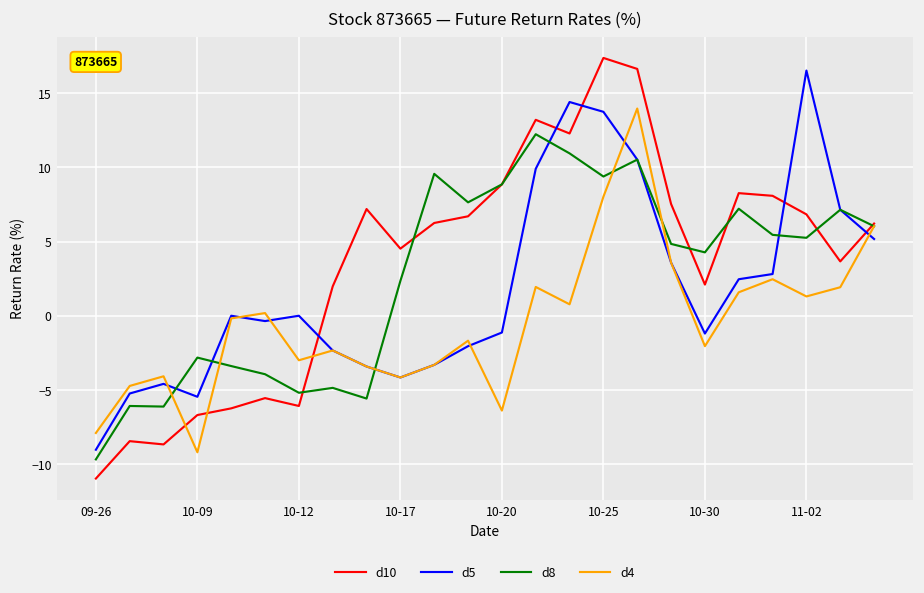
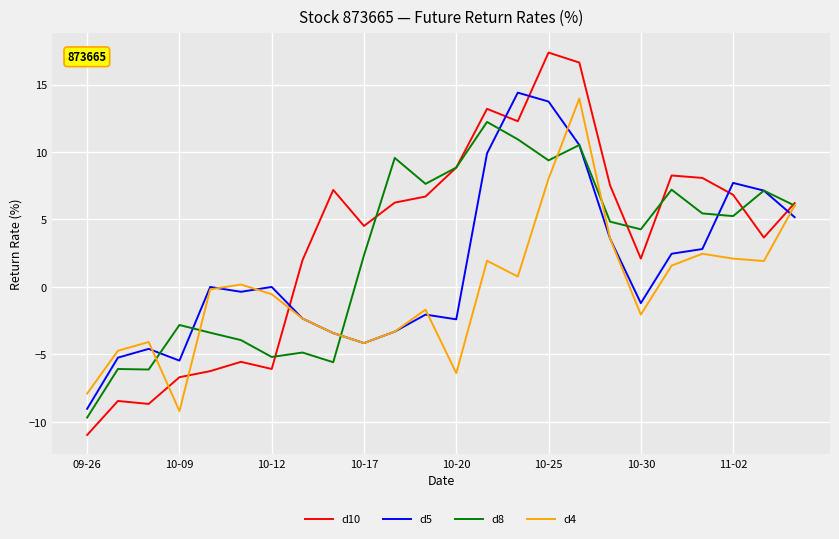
  {
    "d10": {
      "09-26": -11.0,
      "10-09": -6.7,
      "10-12": -6.1,
      "10-17": 4.5,
      "10-25": 17.4,
      "10-30": 2.1,
      "11-02": 6.8
    },
    "d5": {
      "09-26": -9.0,
      "10-09": -5.5,
      "10-12": 0.0,
-     "10-20": -1.1,
+     "10-20": -2.4,
      "10-25": 13.7,
      "10-30": -1.2,
-     "11-02": 16.5
+     "11-02": 7.7
    },
    "d8": {
      "09-26": -9.7,
      "10-09": -2.8,
      "10-12": -5.2,
      "10-17": 2.4,
      "10-25": 9.4,
      "10-30": 4.3,
      "11-02": 5.3
    },
    "d4": {
      "09-26": -7.9,
      "10-09": -9.2,
-     "10-12": -3.0,
+     "10-12": -0.5,
      "10-20": -6.4,
      "10-25": 8.0,
      "10-30": -2.1,
-     "11-02": 1.3
+     "11-02": 2.1
    }
  }
